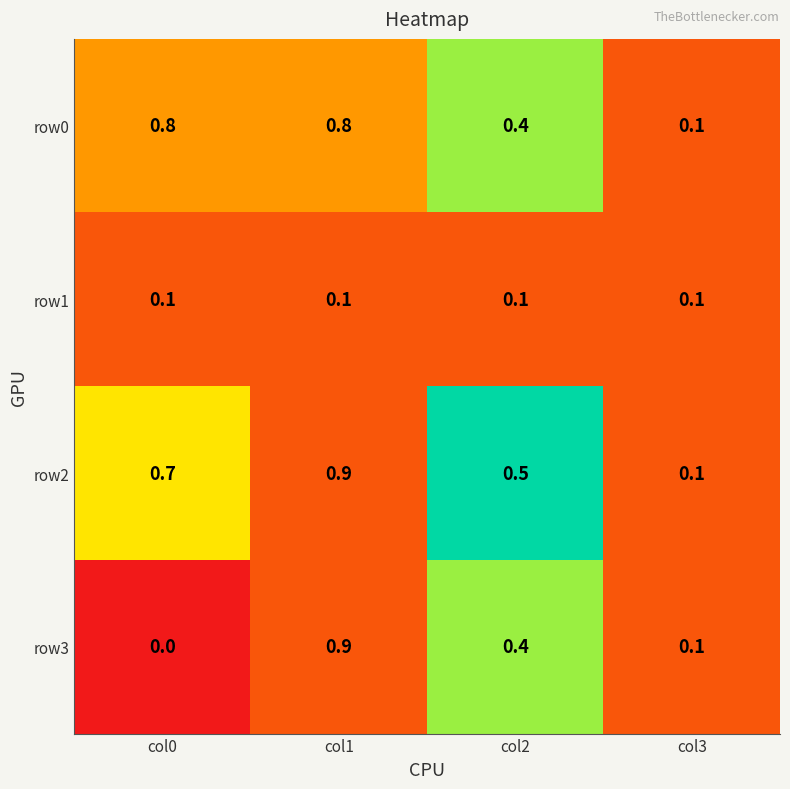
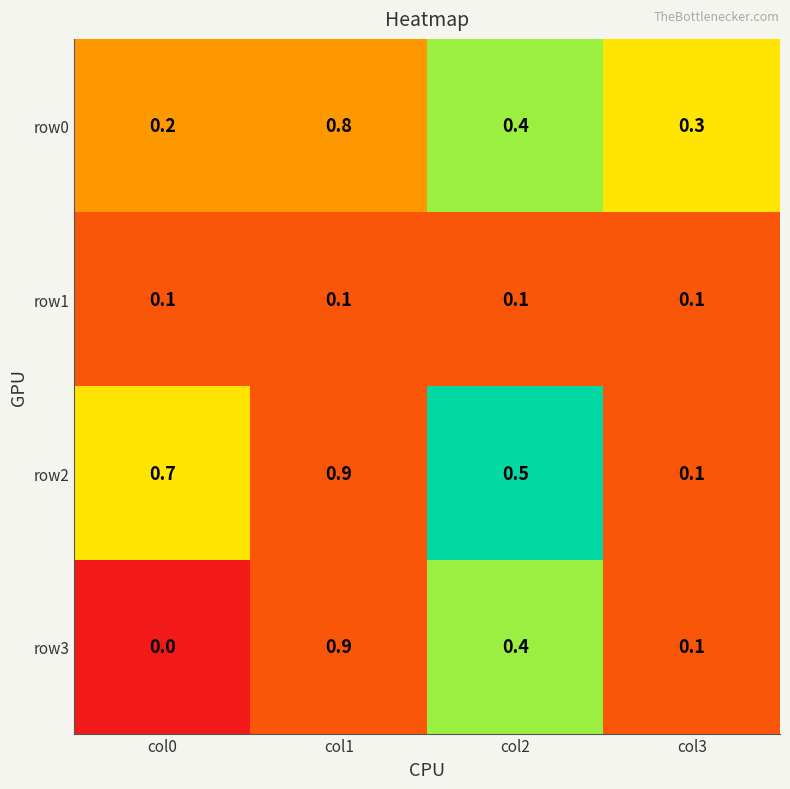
  {
    "row0": {
-     "col0": 0.8,
+     "col0": 0.2,
      "col1": 0.8,
      "col2": 0.4,
-     "col3": 0.1
+     "col3": 0.3
    },
    "row1": {
      "col0": 0.1,
      "col1": 0.1,
      "col2": 0.1,
      "col3": 0.1
    },
    "row2": {
      "col0": 0.7,
      "col1": 0.9,
      "col2": 0.5,
      "col3": 0.1
    },
    "row3": {
      "col0": 0.0,
      "col1": 0.9,
      "col2": 0.4,
      "col3": 0.1
    }
  }
